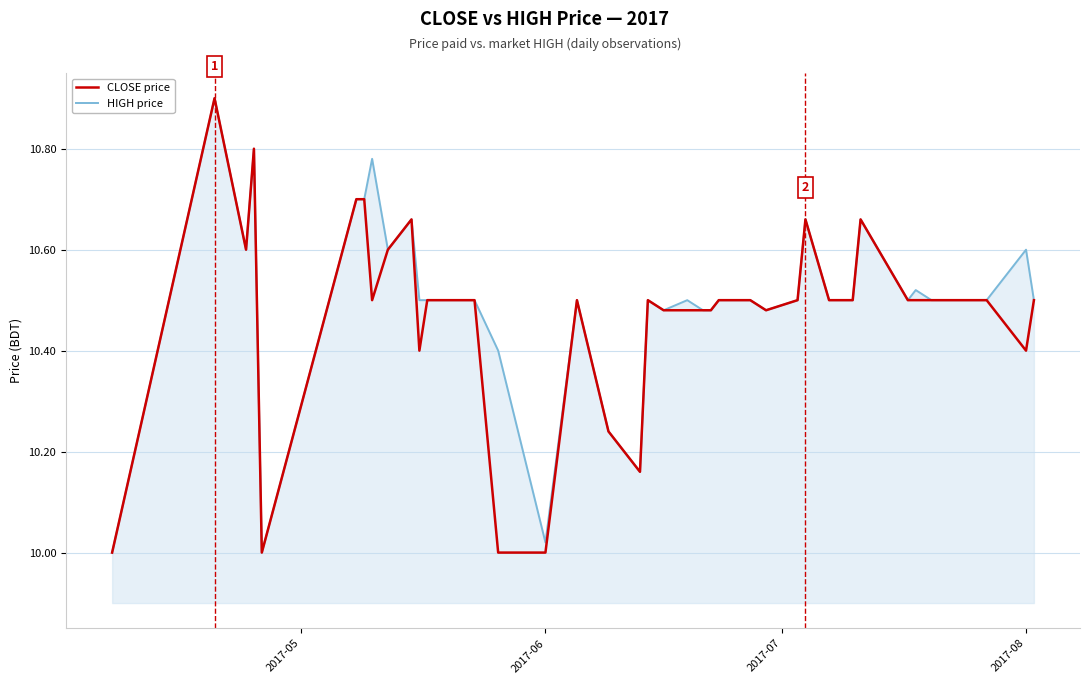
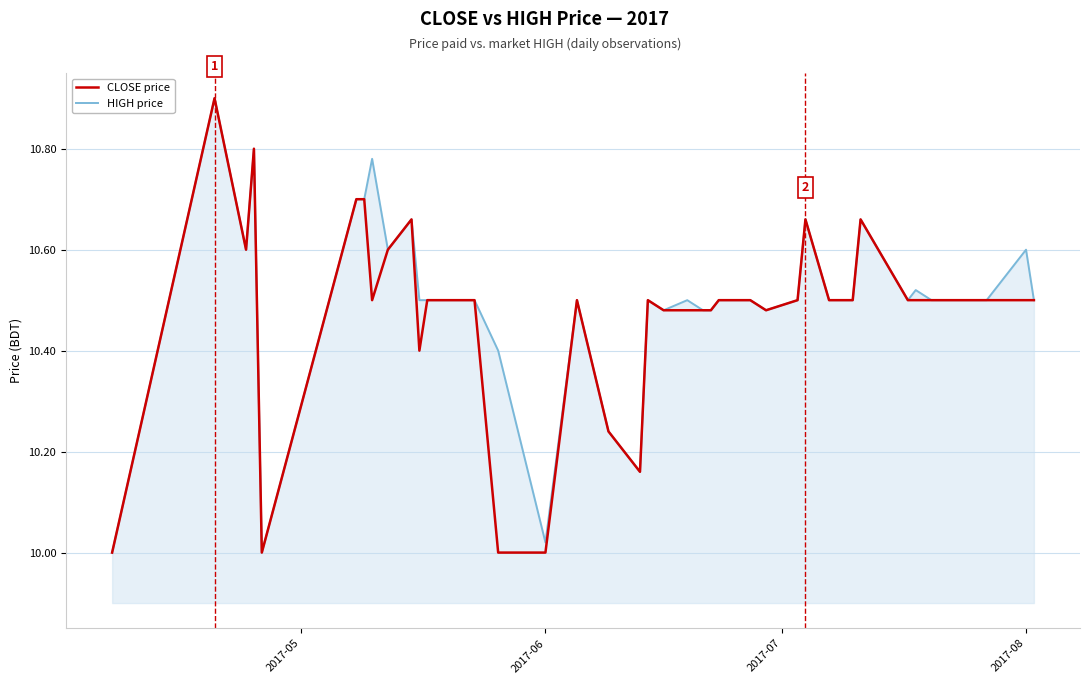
  {
    "CLOSE price": {
      "2017-06": 10.0,
-     "2017-08": 10.4
+     "2017-08": 10.5
    },
    "HIGH price": {
      "2017-06": 10.02,
      "2017-08": 10.6
    }
  }
